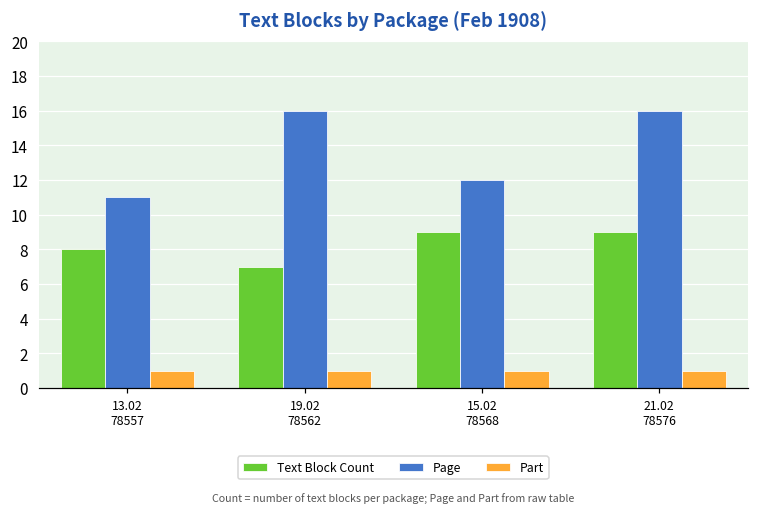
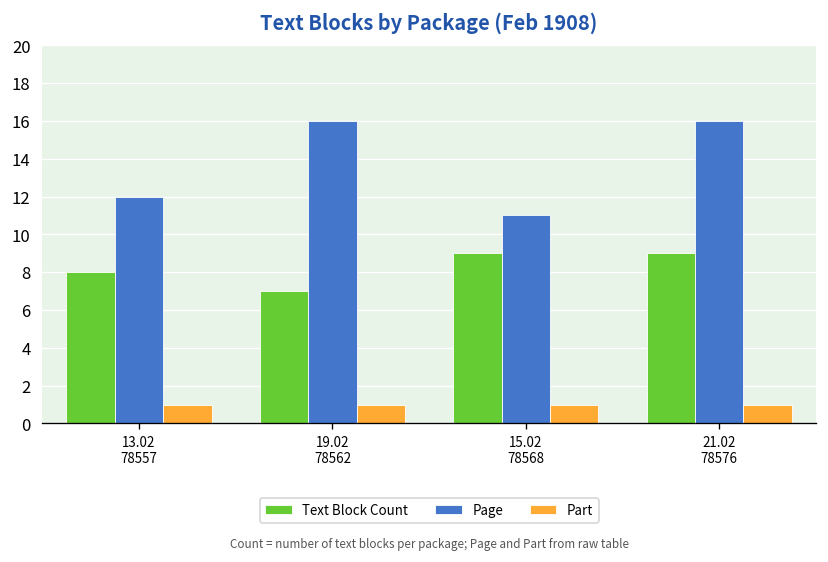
  {
    "Text Block Count": {
      "13.02 78557": 8,
      "19.02 78562": 7,
      "15.02 78568": 9,
      "21.02 78576": 9
    },
    "Page": {
-     "13.02 78557": 11,
+     "13.02 78557": 12,
      "19.02 78562": 16,
-     "15.02 78568": 12,
+     "15.02 78568": 11,
      "21.02 78576": 16
    },
    "Part": {
      "13.02 78557": 1,
      "19.02 78562": 1,
      "15.02 78568": 1,
      "21.02 78576": 1
    }
  }
